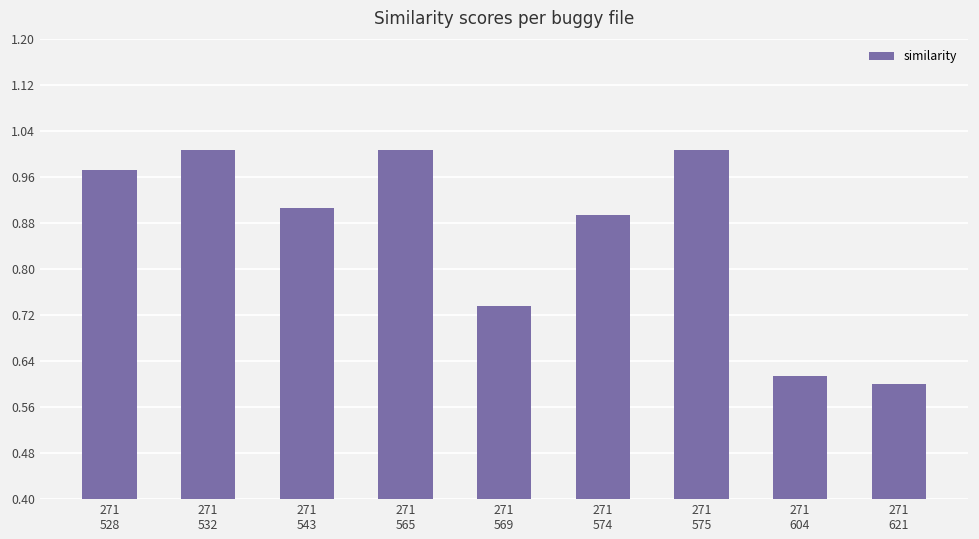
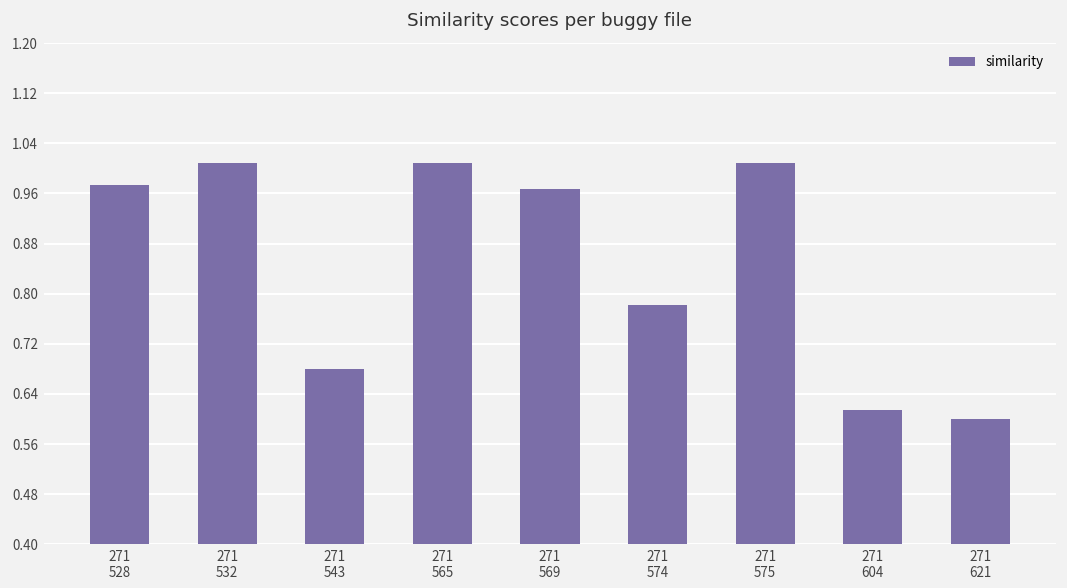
  {
    "271 528": 0.97,
    "271 532": 1.01,
-   "271 543": 0.91,
+   "271 543": 0.68,
    "271 565": 1.01,
-   "271 569": 0.74,
-   "271 574": 0.90,
+   "271 569": 0.97,
+   "271 574": 0.78,
    "271 575": 1.01,
    "271 604": 0.61,
    "271 621": 0.60
  }
